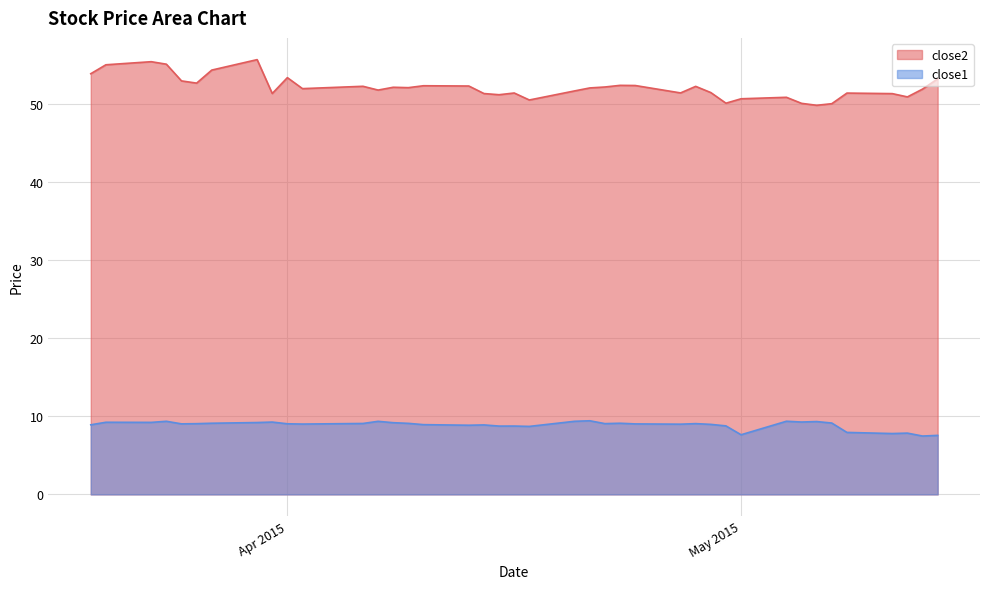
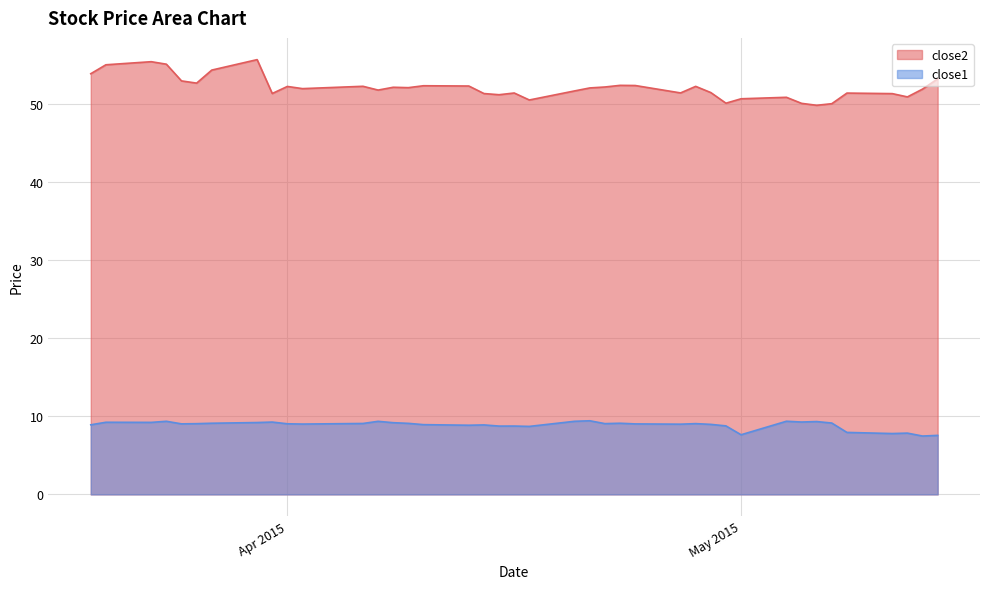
  {
    "close2": {
-     "Apr 2015": 53,
+     "Apr 2015": 52,
      "May 2015": 51
    },
    "close1": {
      "Apr 2015": 9,
      "May 2015": 8
    }
  }
